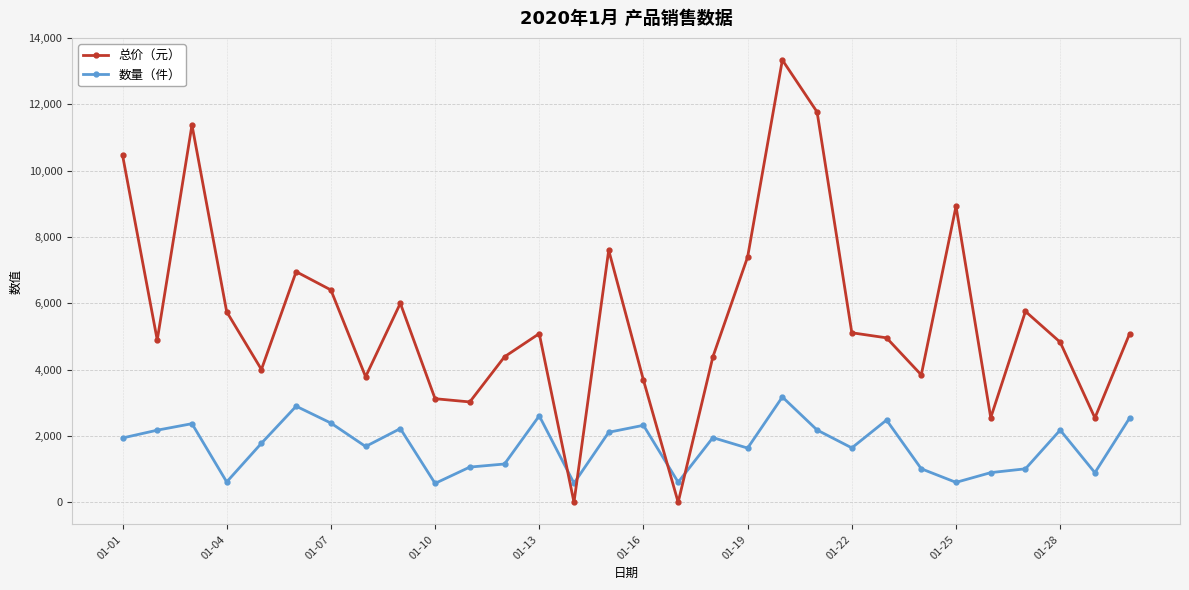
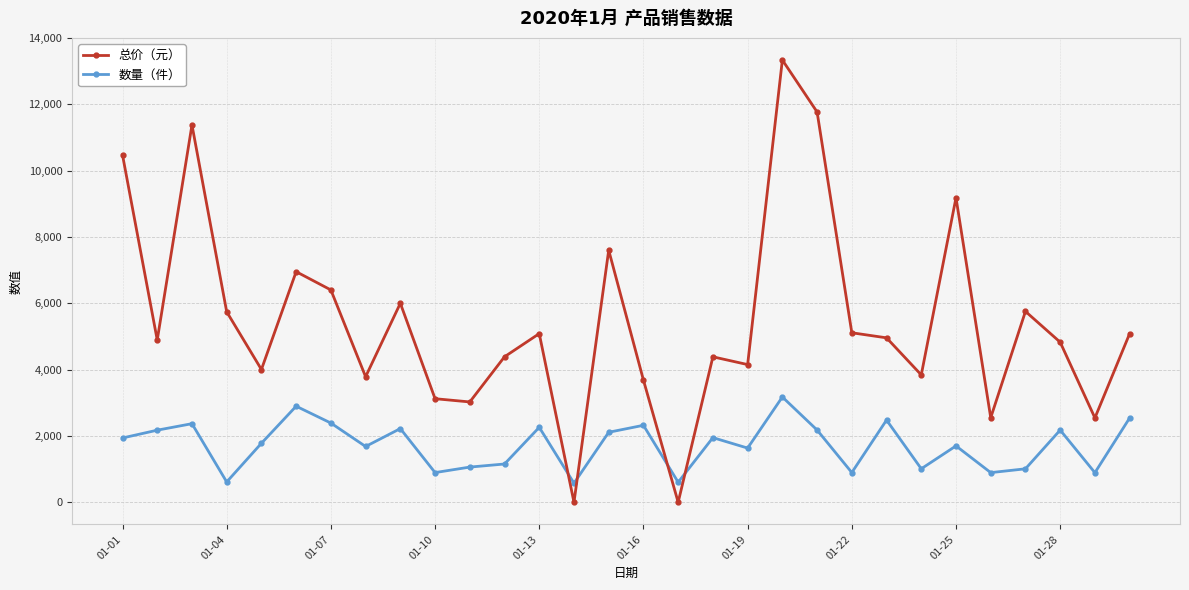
  {
    "总价（元）": {
      "01-01": "10,500",
      "01-04": "5,700",
      "01-07": "6,400",
      "01-10": "3,100",
      "01-13": "5,100",
      "01-16": "3,700",
-     "01-19": "7,400",
+     "01-19": "4,200",
      "01-22": "5,100",
-     "01-25": "8,900",
+     "01-25": "9,200",
      "01-28": "4,800"
    },
    "数量（件）": {
      "01-01": "1,900",
      "01-04": "600",
      "01-07": "2,400",
-     "01-10": "600",
-     "01-13": "2,600",
+     "01-10": "900",
+     "01-13": "2,300",
      "01-16": "2,300",
      "01-19": "1,600",
-     "01-22": "1,600",
-     "01-25": "600",
+     "01-22": "900",
+     "01-25": "1,700",
      "01-28": "2,200"
    }
  }
